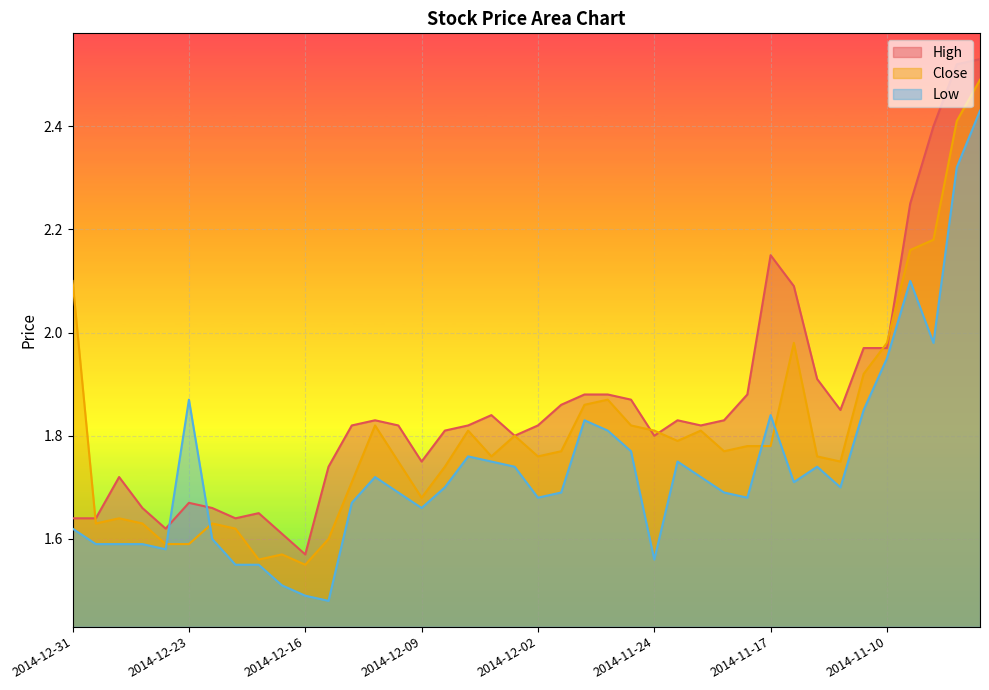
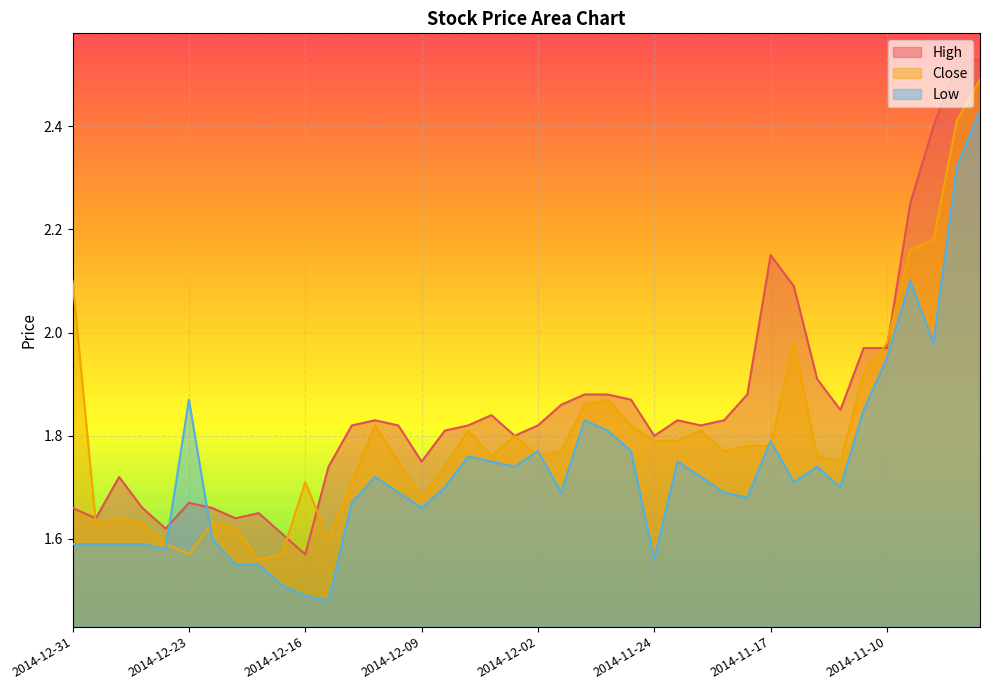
  {
    "High": {
-     "2014-12-31": 1.64,
+     "2014-12-31": 1.66,
      "2014-12-23": 1.67,
      "2014-12-16": 1.57,
      "2014-12-09": 1.75,
      "2014-12-02": 1.82,
      "2014-11-24": 1.80,
      "2014-11-17": 2.15,
      "2014-11-10": 1.97
    },
    "Close": {
      "2014-12-31": 2.10,
-     "2014-12-23": 1.59,
-     "2014-12-16": 1.55,
+     "2014-12-23": 1.57,
+     "2014-12-16": 1.71,
      "2014-12-09": 1.68,
      "2014-12-02": 1.76,
-     "2014-11-24": 1.81,
+     "2014-11-24": 1.79,
      "2014-11-17": 1.78,
      "2014-11-10": 1.98
    },
    "Low": {
-     "2014-12-31": 1.62,
+     "2014-12-31": 1.59,
      "2014-12-23": 1.87,
      "2014-12-16": 1.49,
      "2014-12-09": 1.66,
-     "2014-12-02": 1.68,
+     "2014-12-02": 1.77,
      "2014-11-24": 1.56,
-     "2014-11-17": 1.84,
+     "2014-11-17": 1.79,
      "2014-11-10": 1.95
    }
  }
